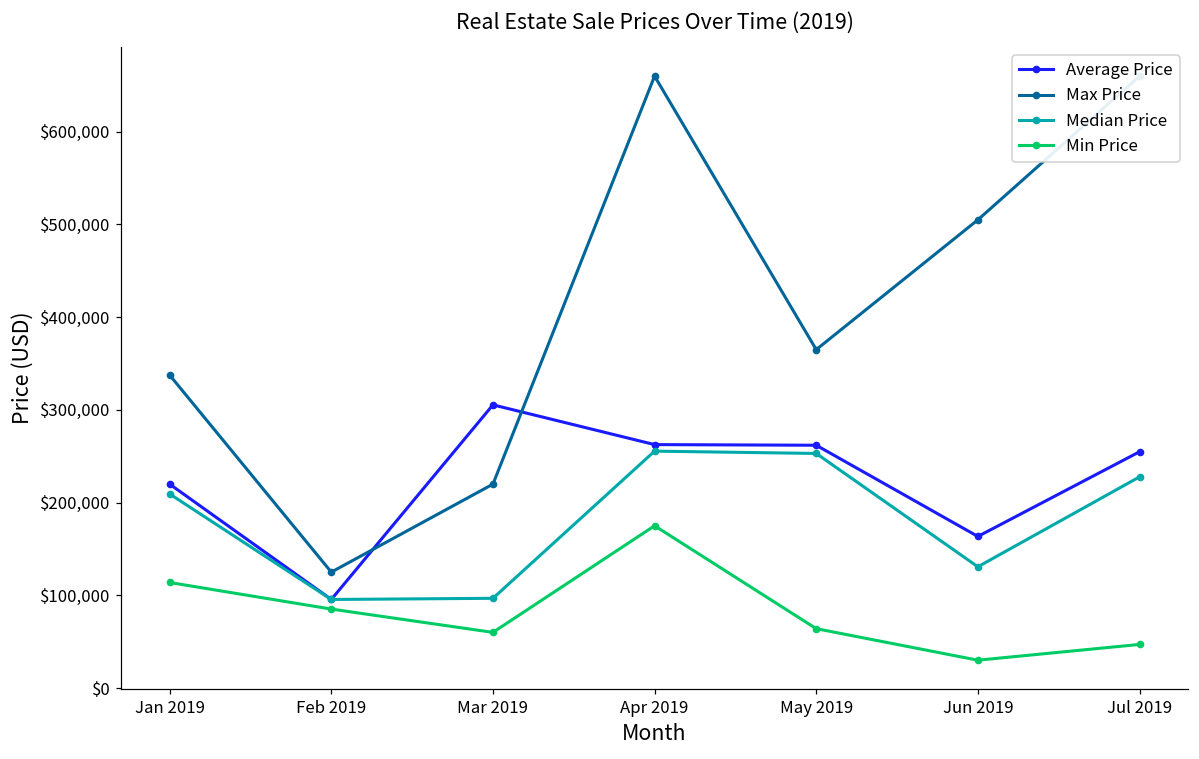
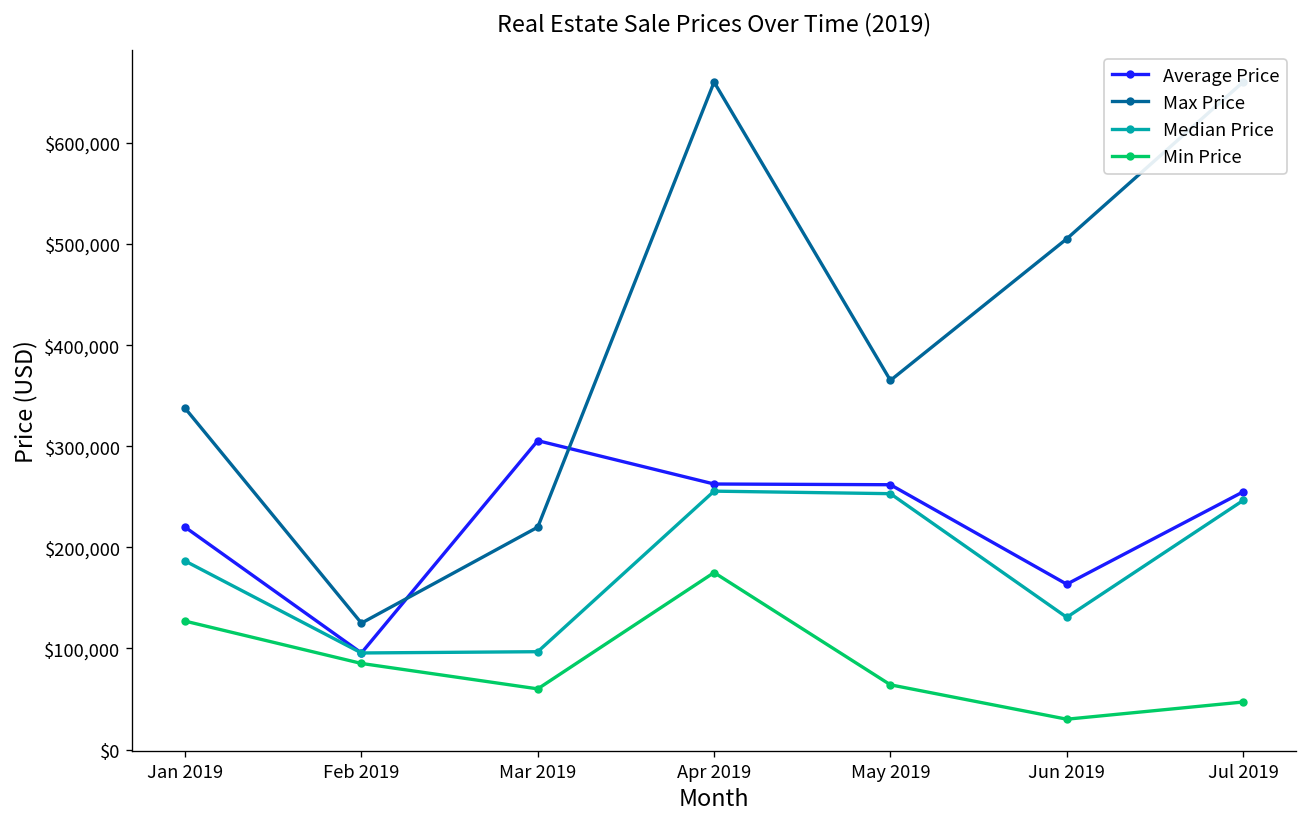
  {
    "Average Price": {
      "Jan 2019": "$220,000",
      "Mar 2019": "$310,000",
      "Apr 2019": "$260,000",
      "May 2019": "$260,000",
      "Jun 2019": "$160,000",
      "Jul 2019": "$250,000"
    },
    "Max Price": {
      "Jan 2019": "$340,000",
      "Feb 2019": "$130,000",
      "Mar 2019": "$220,000",
      "Apr 2019": "$660,000",
      "May 2019": "$370,000",
      "Jun 2019": "$510,000"
    },
    "Median Price": {
-     "Jan 2019": "$210,000",
+     "Jan 2019": "$190,000",
      "Mar 2019": "$100,000",
      "Apr 2019": "$260,000",
      "May 2019": "$250,000",
      "Jun 2019": "$130,000",
-     "Jul 2019": "$230,000"
+     "Jul 2019": "$250,000"
    },
    "Min Price": {
-     "Jan 2019": "$110,000",
+     "Jan 2019": "$130,000",
      "Feb 2019": "$90,000",
      "Mar 2019": "$60,000",
      "Apr 2019": "$180,000",
      "May 2019": "$60,000",
      "Jun 2019": "$30,000",
      "Jul 2019": "$50,000"
    }
  }
